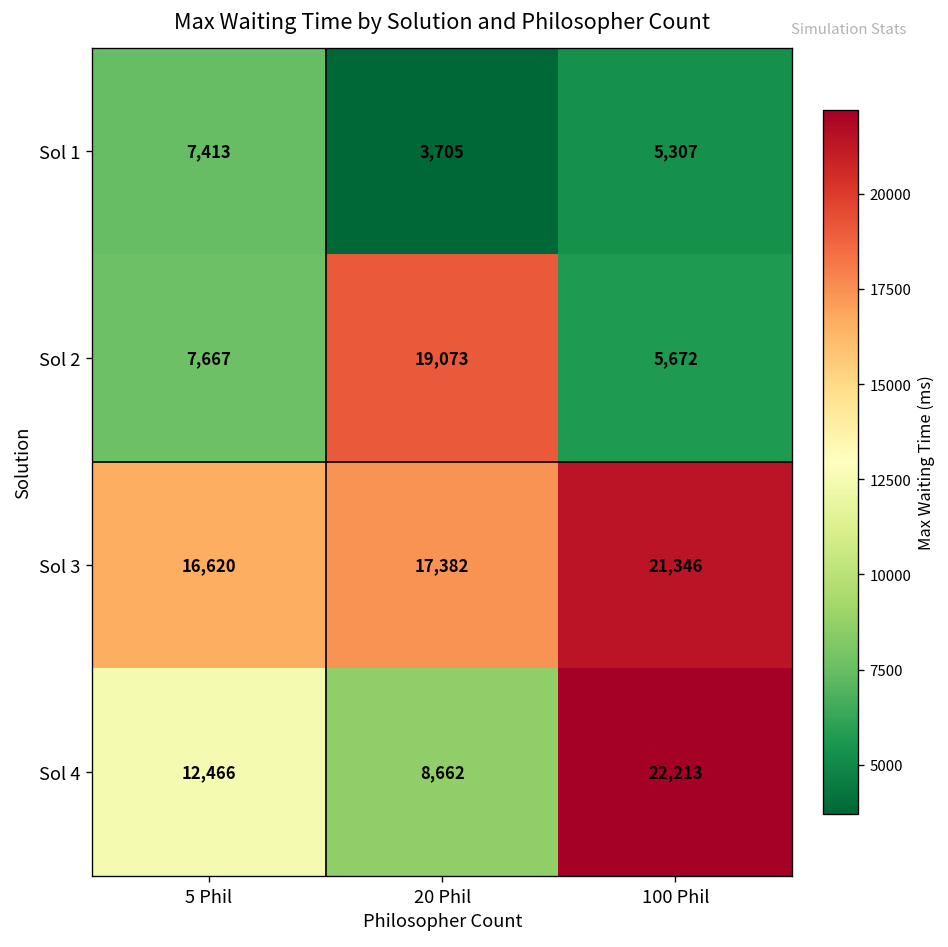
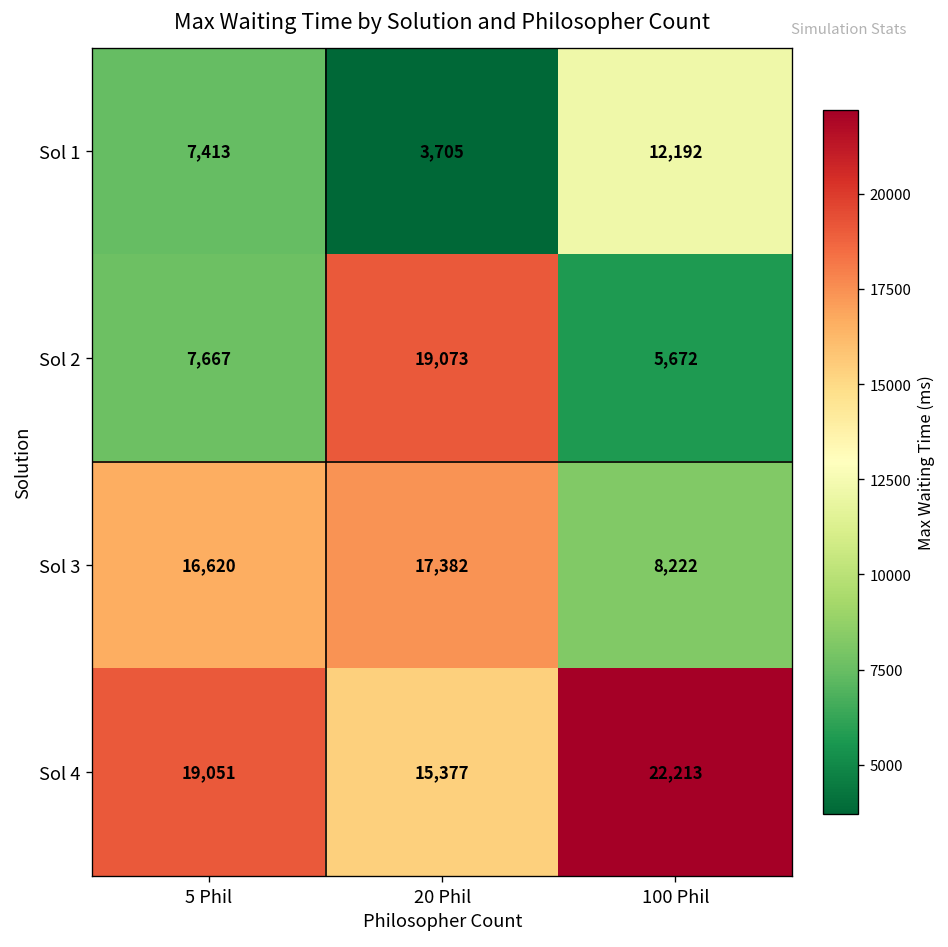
  {
    "Sol 1": {
      "5 Phil": "7,413",
      "20 Phil": "3,705",
-     "100 Phil": "5,307"
+     "100 Phil": "12,192"
    },
    "Sol 2": {
      "5 Phil": "7,667",
      "20 Phil": "19,073",
      "100 Phil": "5,672"
    },
    "Sol 3": {
      "5 Phil": "16,620",
      "20 Phil": "17,382",
-     "100 Phil": "21,346"
+     "100 Phil": "8,222"
    },
    "Sol 4": {
-     "5 Phil": "12,466",
-     "20 Phil": "8,662",
+     "5 Phil": "19,051",
+     "20 Phil": "15,377",
      "100 Phil": "22,213"
    }
  }
